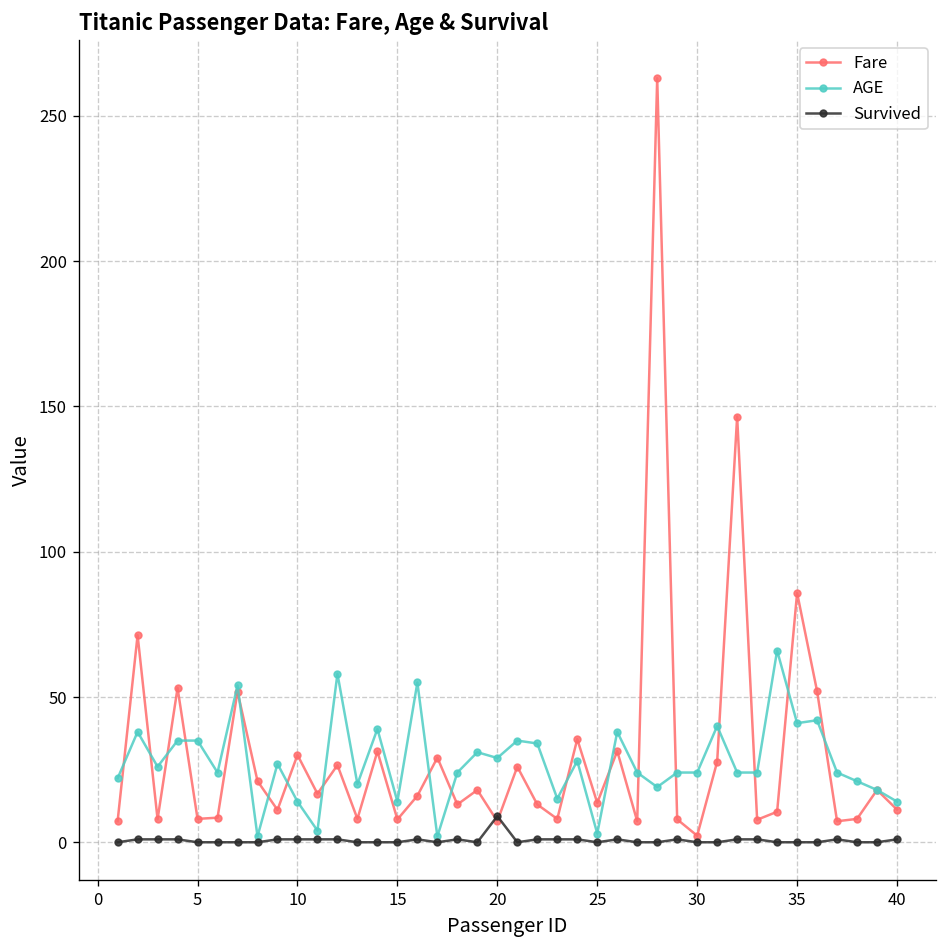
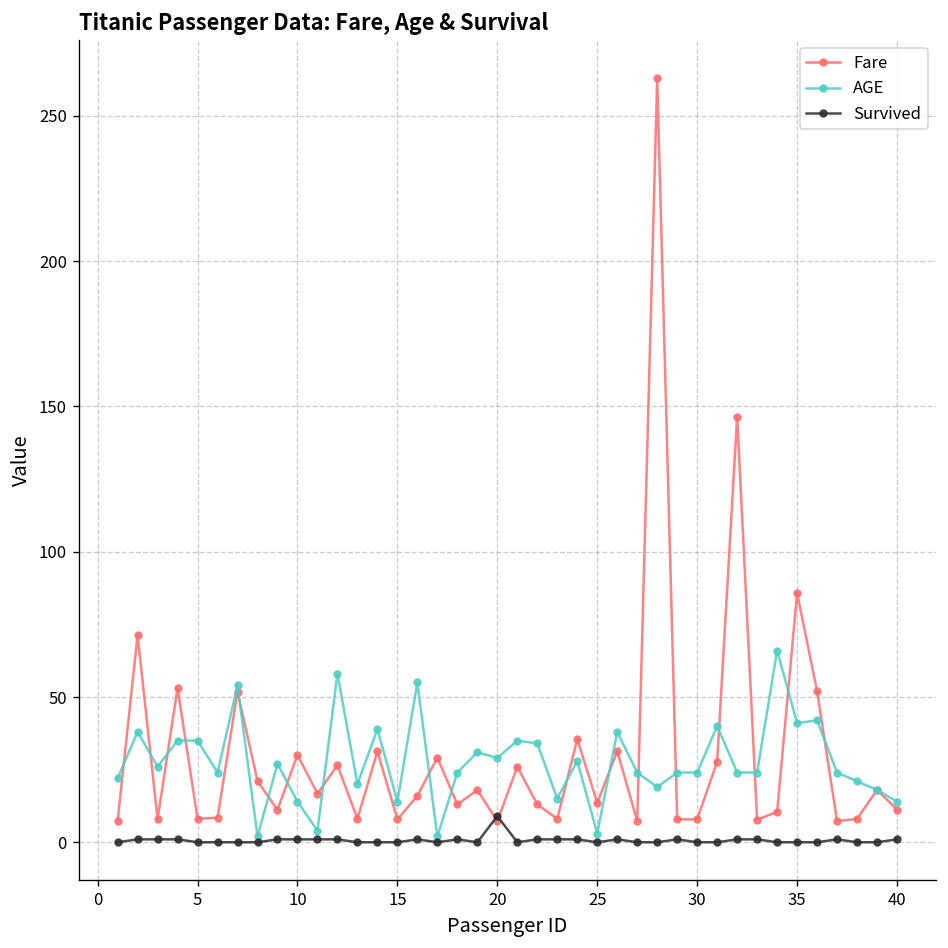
  {
    "Fare": {
      "5": 8,
      "10": 30,
      "15": 8,
      "20": 7,
      "25": 14,
-     "30": 2,
+     "30": 8,
      "35": 86,
      "40": 11
    },
    "AGE": {
      "5": 35,
      "10": 14,
      "15": 14,
      "20": 29,
      "25": 3,
      "30": 24,
      "35": 41,
      "40": 14
    },
    "Survived": {
      "5": 0,
      "10": 1,
      "15": 0,
      "20": 9,
      "25": 0,
      "30": 0,
      "35": 0,
      "40": 1
    }
  }
